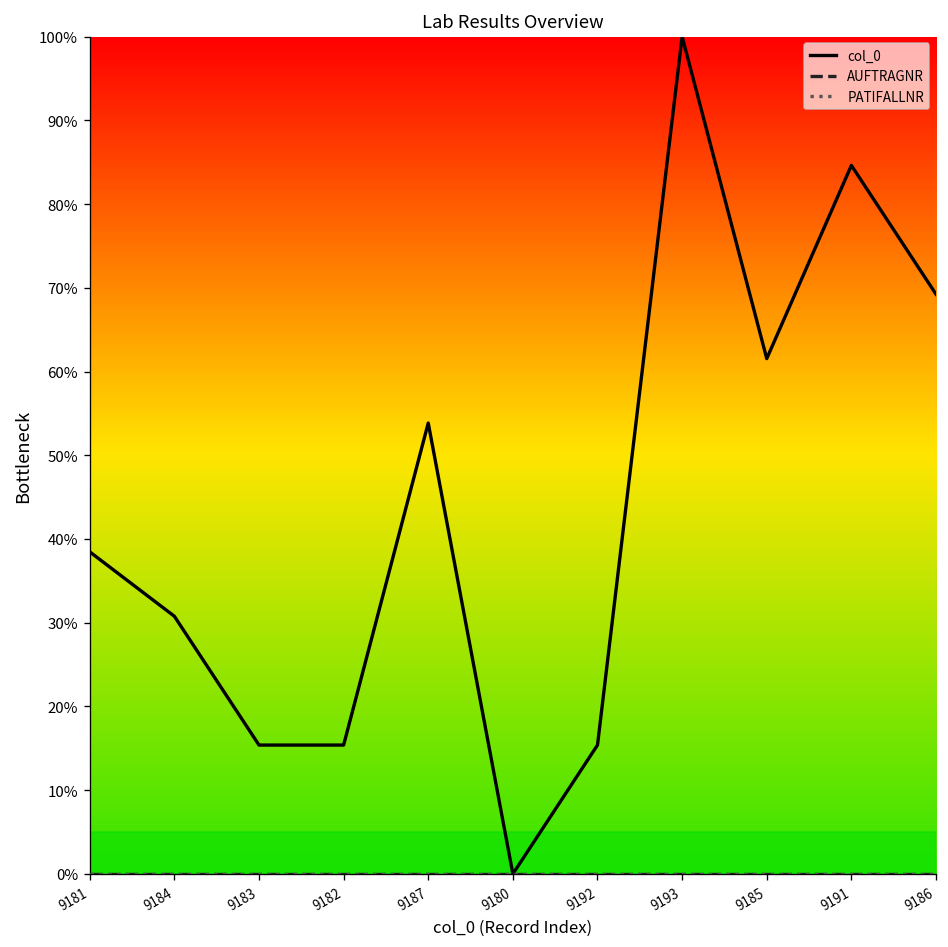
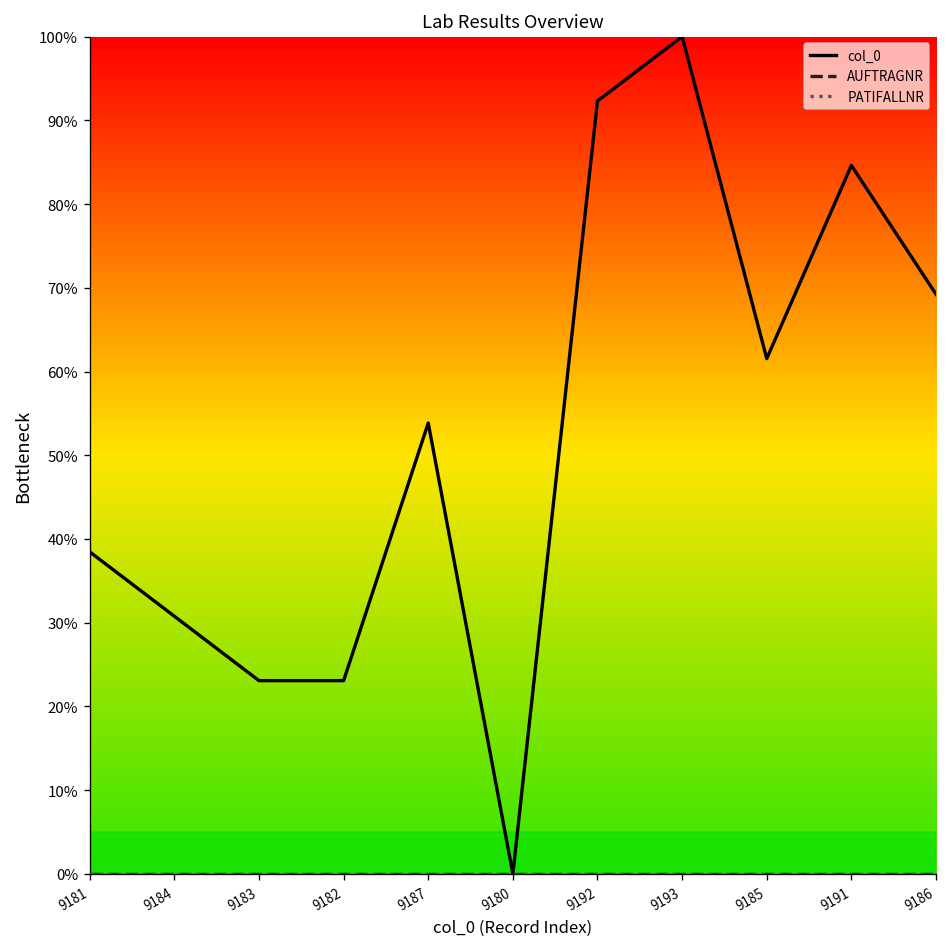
  {
    "col_0": {
      "9181": "38%",
      "9184": "31%",
-     "9183": "15%",
-     "9182": "15%",
+     "9183": "23%",
+     "9182": "23%",
      "9187": "54%",
-     "9192": "15%",
+     "9192": "92%",
      "9193": "100%",
      "9185": "62%",
      "9191": "85%",
      "9186": "69%"
    }
  }
